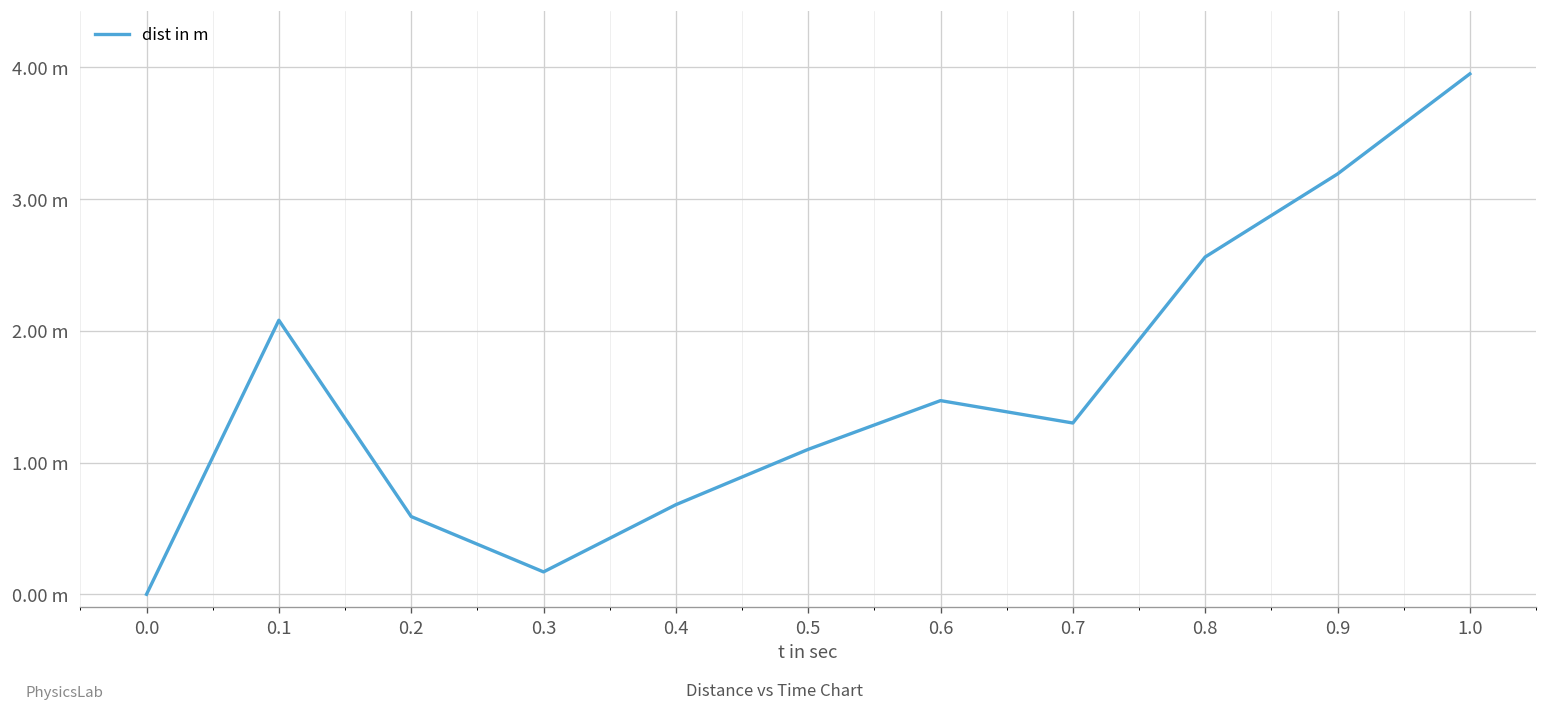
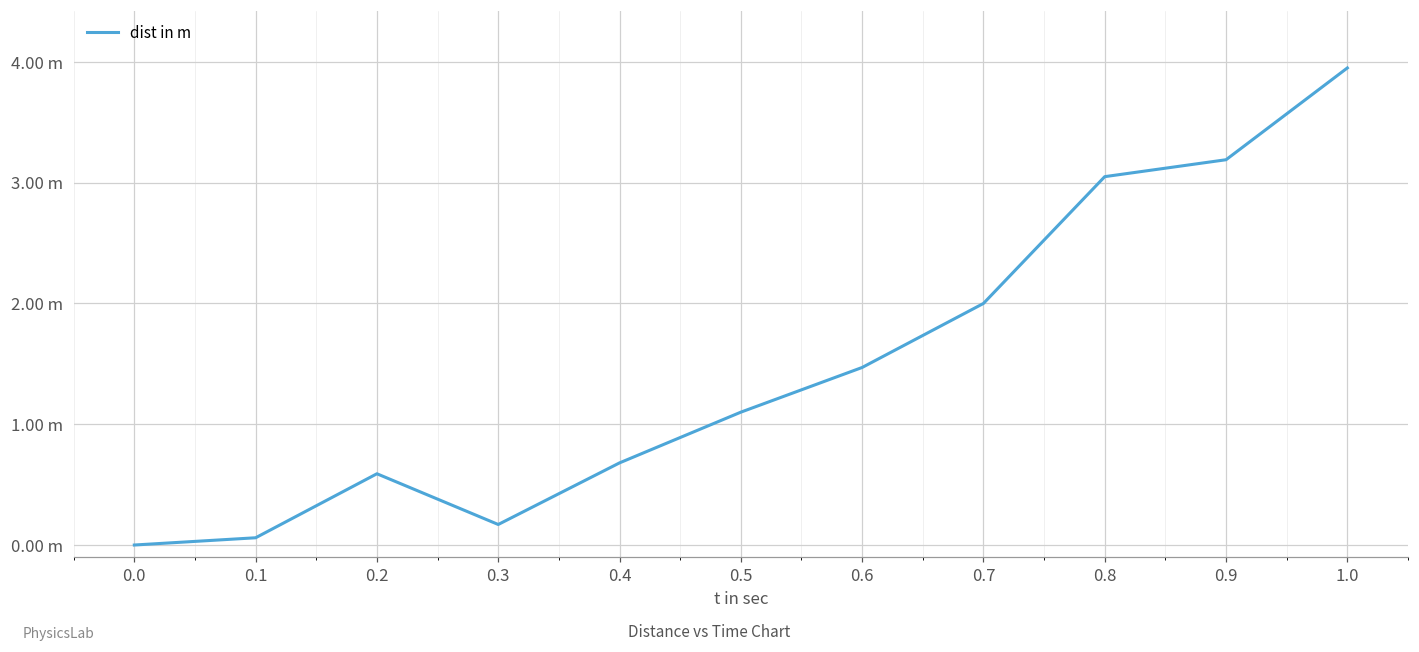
  {
    "0.0": "0.00 m",
-   "0.1": "2.08 m",
+   "0.1": "0.06 m",
    "0.2": "0.59 m",
    "0.3": "0.17 m",
    "0.4": "0.68 m",
    "0.5": "1.10 m",
    "0.6": "1.47 m",
-   "0.7": "1.3 m",
-   "0.8": "2.56 m",
+   "0.7": "2.0 m",
+   "0.8": "3.05 m",
    "0.9": "3.19 m",
    "1.0": "3.95 m"
  }
